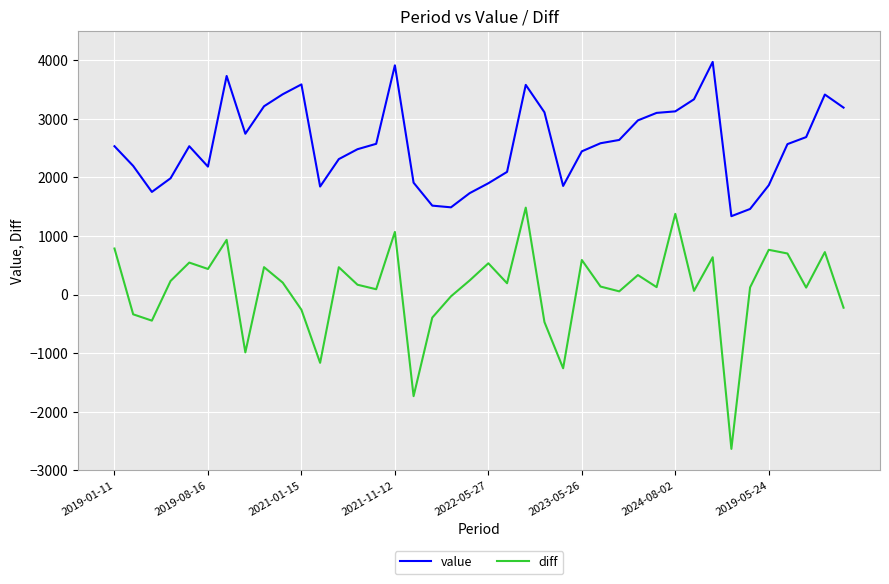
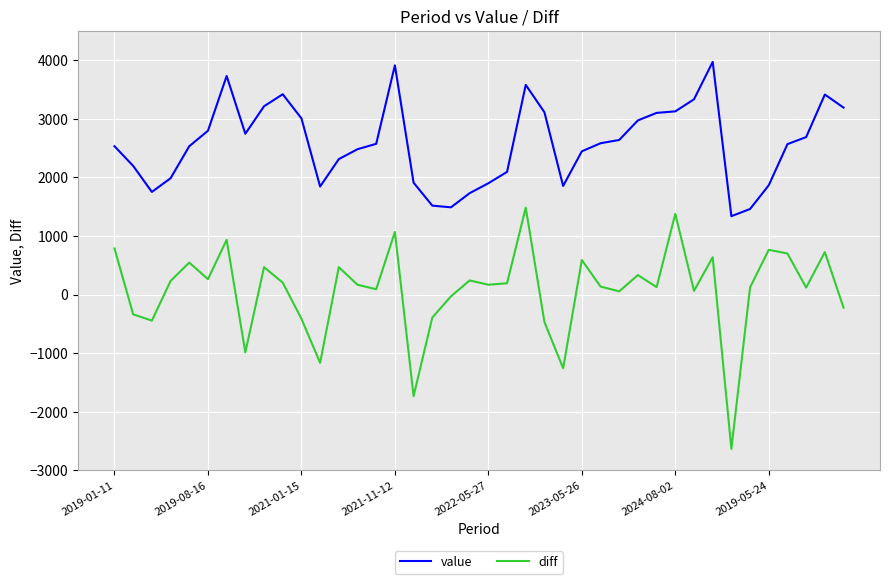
  {
    "value": {
      "2019-01-11": 2500,
-     "2019-08-16": 2200,
-     "2021-01-15": 3600,
+     "2019-08-16": 2800,
+     "2021-01-15": 3000,
      "2021-11-12": 3900,
      "2022-05-27": 1900,
      "2023-05-26": 2400,
      "2024-08-02": 3100,
      "2019-05-24": 1900
    },
    "diff": {
      "2019-01-11": 800,
-     "2019-08-16": 400,
-     "2021-01-15": -300,
+     "2019-08-16": 300,
+     "2021-01-15": -400,
      "2021-11-12": 1100,
-     "2022-05-27": 500,
+     "2022-05-27": 200,
      "2023-05-26": 600,
      "2024-08-02": 1400,
      "2019-05-24": 800
    }
  }
